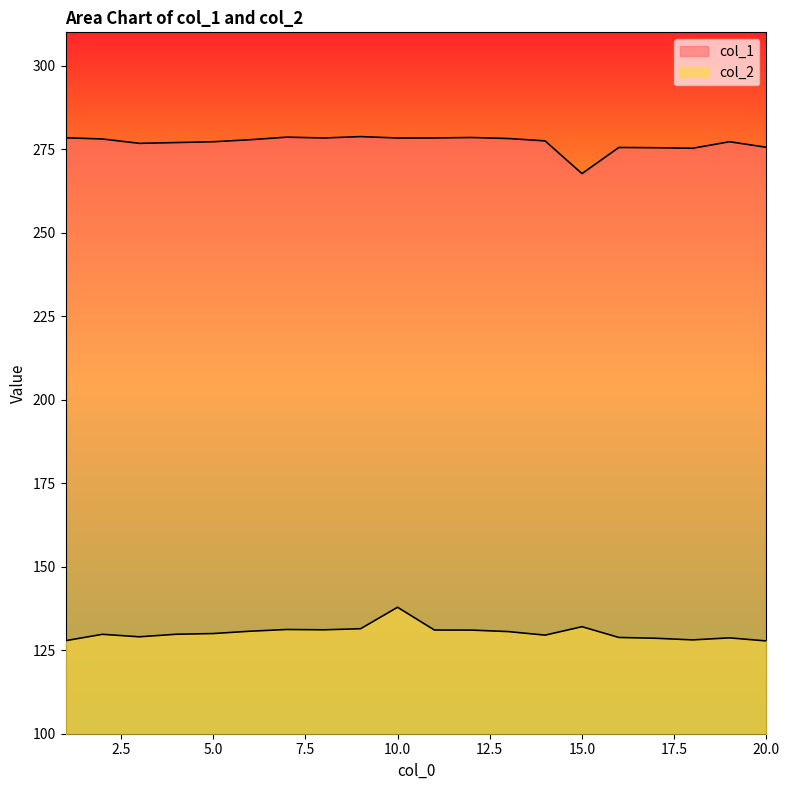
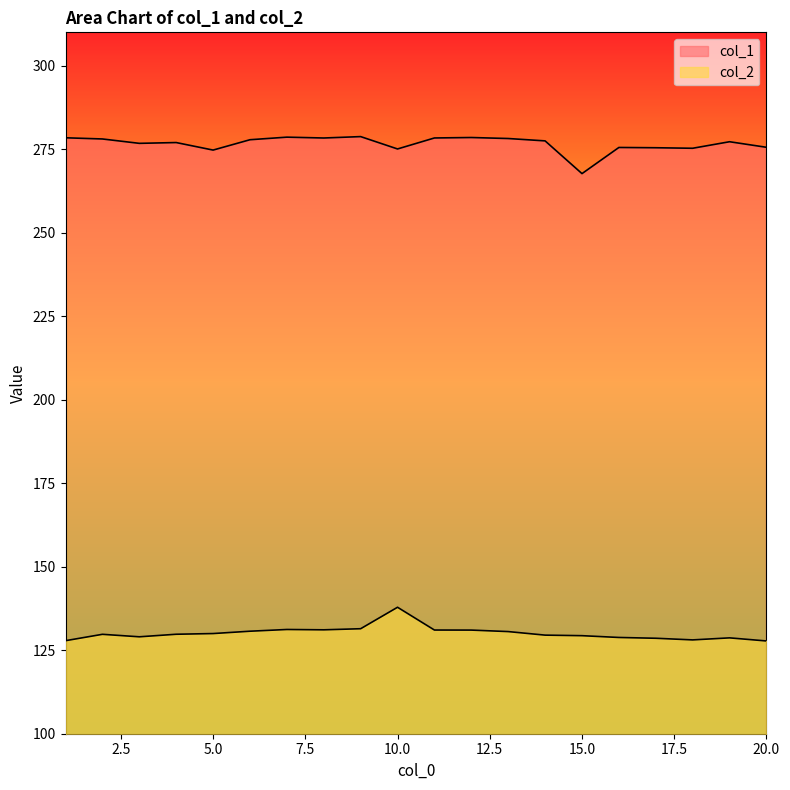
  {
    "col_1": {
-     "5.0": 277,
-     "10.0": 278,
+     "5.0": 275,
+     "10.0": 275,
      "15.0": 268,
      "20.0": 276
    },
    "col_2": {
      "5.0": 130,
      "10.0": 138,
-     "15.0": 132,
+     "15.0": 129,
      "20.0": 128
    }
  }
